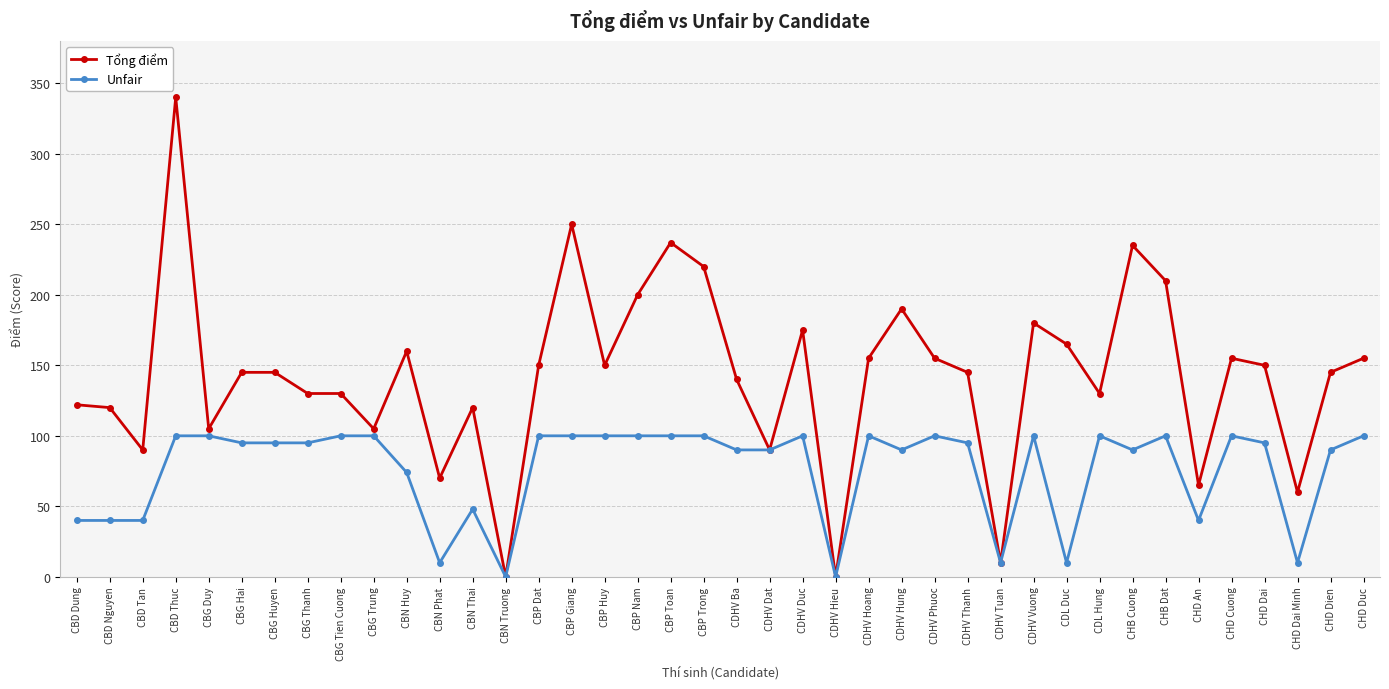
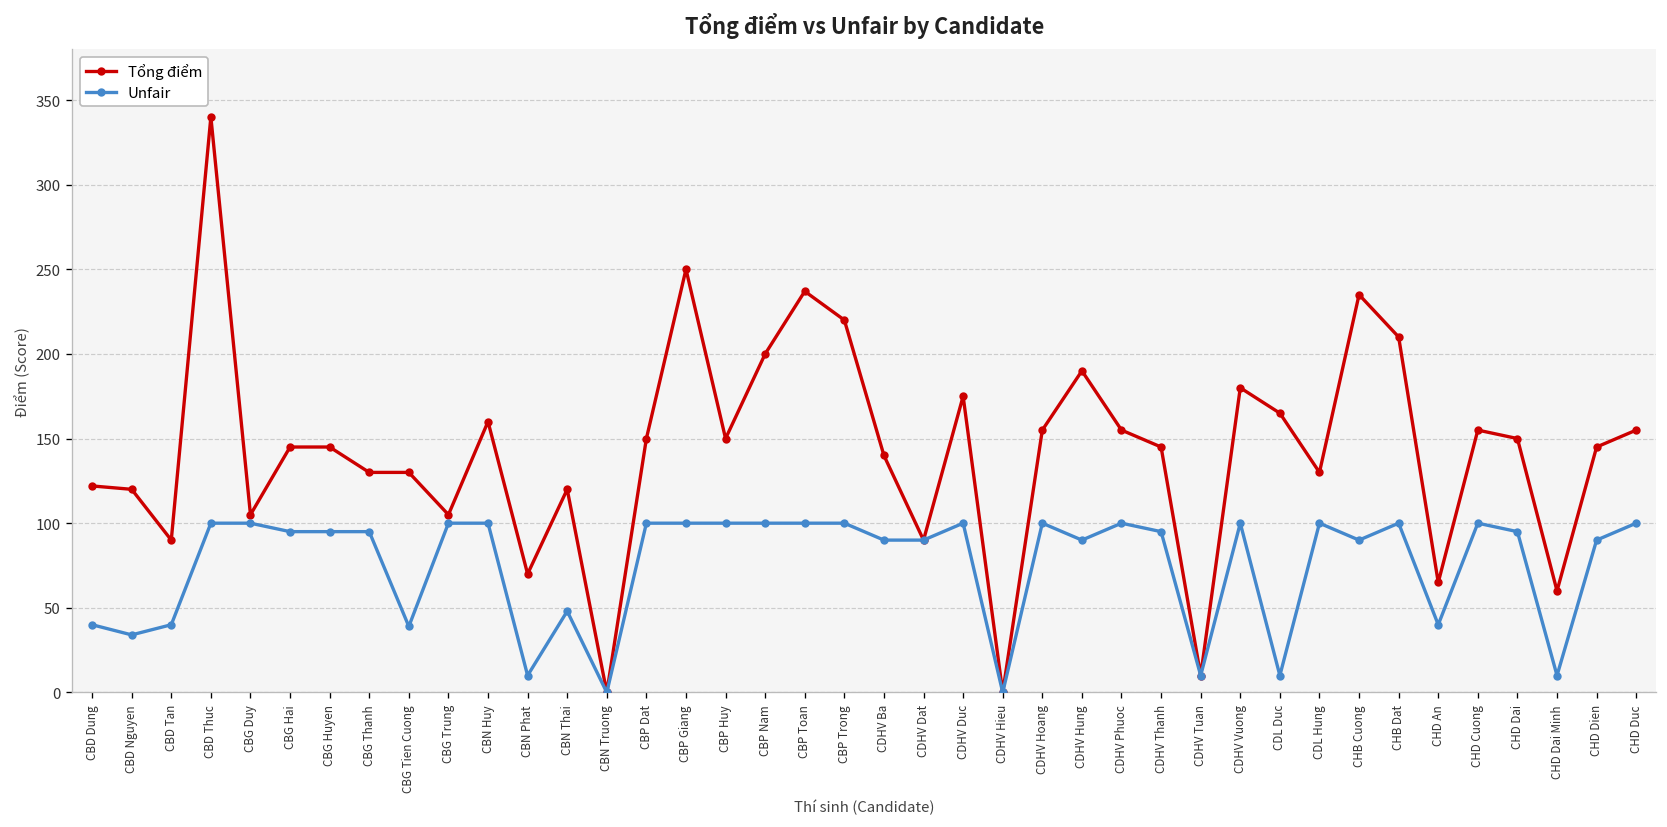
  {
    "Tổng điểm": {
      "CBD Dung": 122,
      "CBD Nguyen": 120,
      "CBD Tan": 90,
      "CBD Thuc": 340,
      "CBG Duy": 105,
      "CBG Hai": 145,
      "CBG Huyen": 145,
      "CBG Thanh": 130,
      "CBG Tien Cuong": 130,
      "CBG Trung": 105,
      "CBN Huy": 160,
      "CBN Phat": 70,
      "CBN Thai": 120,
      "CBP Dat": 150,
      "CBP Giang": 250,
      "CBP Huy": 150,
      "CBP Nam": 200,
      "CBP Toan": 237,
      "CBP Trong": 220,
      "CDHV Ba": 140,
      "CDHV Duc": 175,
      "CDHV Hoang": 155,
      "CDHV Hung": 190,
      "CDHV Phuoc": 155,
      "CDHV Thanh": 145,
      "CDHV Vuong": 180,
      "CDL Duc": 165,
      "CDL Hung": 130,
      "CHB Cuong": 235,
      "CHB Dat": 210,
      "CHD An": 65,
      "CHD Cuong": 155,
      "CHD Dai": 150,
      "CHD Dai Minh": 60,
      "CHD Dien": 145,
      "CHD Duc": 155
    },
    "Unfair": {
      "CBD Dung": 40,
-     "CBD Nguyen": 40,
+     "CBD Nguyen": 34,
      "CBD Tan": 40,
      "CBD Thuc": 100,
      "CBG Duy": 100,
      "CBG Hai": 95,
      "CBG Huyen": 95,
      "CBG Thanh": 95,
-     "CBG Tien Cuong": 100,
+     "CBG Tien Cuong": 39,
      "CBG Trung": 100,
-     "CBN Huy": 74,
+     "CBN Huy": 100,
      "CBN Phat": 10,
      "CBN Thai": 48,
      "CBP Dat": 100,
      "CBP Giang": 100,
      "CBP Huy": 100,
      "CBP Nam": 100,
      "CBP Toan": 100,
      "CBP Trong": 100,
      "CDHV Ba": 90,
      "CDHV Duc": 100,
      "CDHV Hoang": 100,
      "CDHV Hung": 90,
      "CDHV Phuoc": 100,
      "CDHV Thanh": 95,
      "CDHV Vuong": 100,
      "CDL Duc": 10,
      "CDL Hung": 100,
      "CHB Cuong": 90,
      "CHB Dat": 100,
      "CHD An": 40,
      "CHD Cuong": 100,
      "CHD Dai": 95,
      "CHD Dai Minh": 10,
      "CHD Dien": 90,
      "CHD Duc": 100
    }
  }
